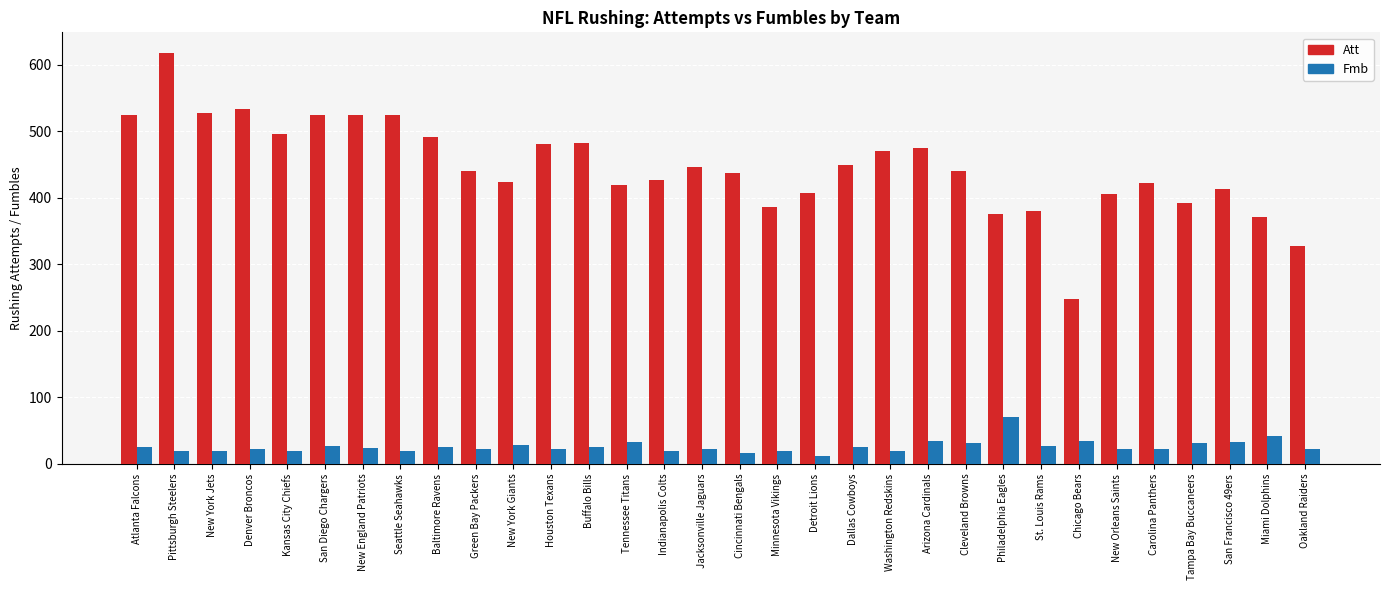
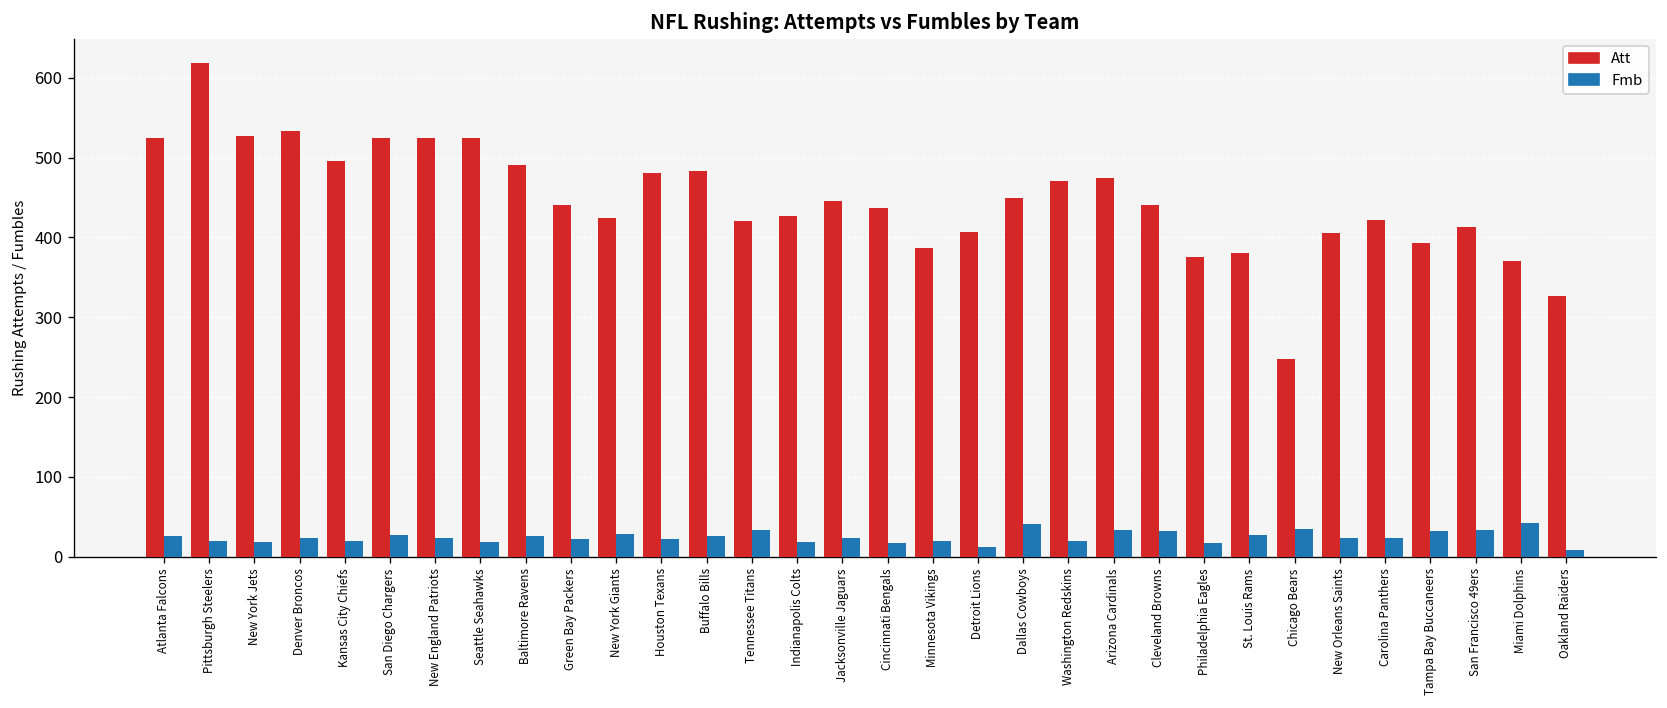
  {
    "Att": {
      "Atlanta Falcons": 520,
      "Pittsburgh Steelers": 620,
      "New York Jets": 530,
      "Denver Broncos": 530,
      "Kansas City Chiefs": 500,
      "San Diego Chargers": 530,
      "New England Patriots": 520,
      "Seattle Seahawks": 530,
      "Baltimore Ravens": 490,
      "Green Bay Packers": 440,
      "New York Giants": 420,
      "Houston Texans": 480,
      "Buffalo Bills": 480,
      "Tennessee Titans": 420,
      "Indianapolis Colts": 430,
      "Jacksonville Jaguars": 450,
      "Cincinnati Bengals": 440,
      "Minnesota Vikings": 390,
      "Detroit Lions": 410,
      "Dallas Cowboys": 450,
      "Washington Redskins": 470,
      "Arizona Cardinals": 480,
      "Cleveland Browns": 440,
      "Philadelphia Eagles": 380,
      "St. Louis Rams": 380,
      "Chicago Bears": 250,
      "New Orleans Saints": 410,
      "Carolina Panthers": 420,
      "Tampa Bay Buccaneers": 390,
      "San Francisco 49ers": 410,
      "Miami Dolphins": 370,
      "Oakland Raiders": 330
    },
    "Fmb": {
      "Atlanta Falcons": 30,
      "Pittsburgh Steelers": 20,
      "New York Jets": 20,
      "Denver Broncos": 20,
      "Kansas City Chiefs": 20,
      "San Diego Chargers": 30,
      "New England Patriots": 20,
      "Seattle Seahawks": 20,
      "Baltimore Ravens": 30,
      "Green Bay Packers": 20,
      "New York Giants": 30,
      "Houston Texans": 20,
      "Buffalo Bills": 30,
      "Tennessee Titans": 30,
      "Indianapolis Colts": 20,
      "Jacksonville Jaguars": 20,
      "Cincinnati Bengals": 20,
      "Minnesota Vikings": 20,
      "Detroit Lions": 10,
-     "Dallas Cowboys": 30,
+     "Dallas Cowboys": 40,
      "Washington Redskins": 20,
      "Arizona Cardinals": 30,
      "Cleveland Browns": 30,
-     "Philadelphia Eagles": 70,
+     "Philadelphia Eagles": 20,
      "St. Louis Rams": 30,
      "Chicago Bears": 40,
      "New Orleans Saints": 20,
      "Carolina Panthers": 20,
      "Tampa Bay Buccaneers": 30,
      "San Francisco 49ers": 30,
      "Miami Dolphins": 40,
-     "Oakland Raiders": 20
+     "Oakland Raiders": 10
    }
  }
